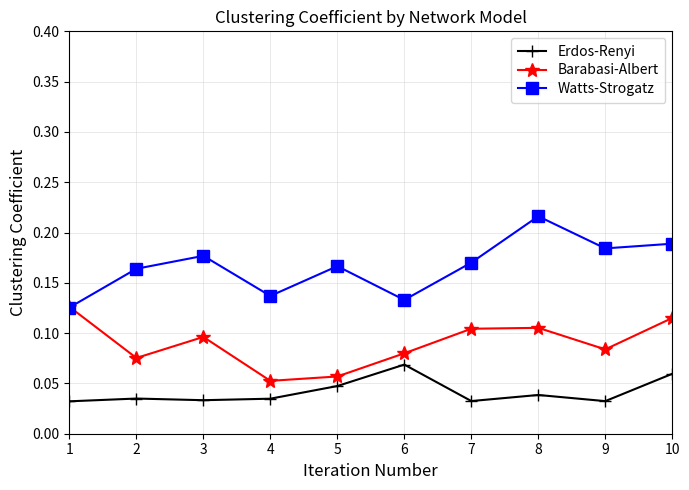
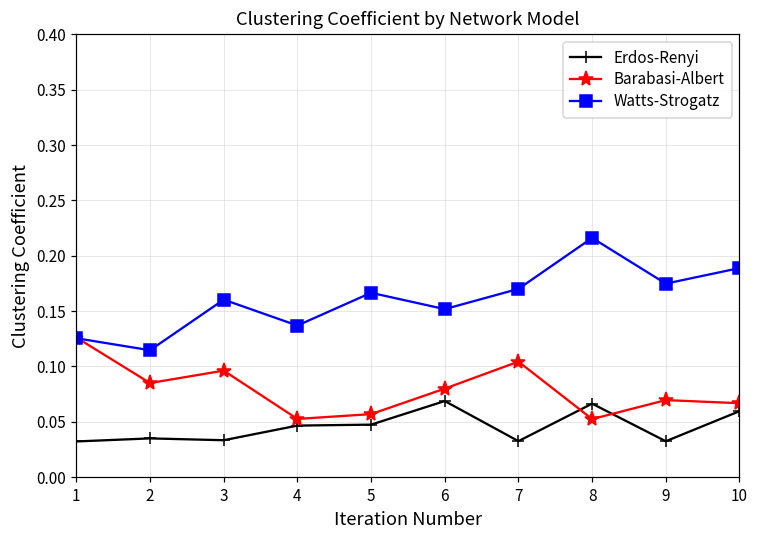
  {
    "Erdos-Renyi": {
      "1": 0.032,
      "2": 0.035,
      "3": 0.033,
-     "4": 0.035,
+     "4": 0.047,
      "5": 0.047,
      "6": 0.069,
      "7": 0.032,
-     "8": 0.039,
+     "8": 0.066,
      "9": 0.032,
      "10": 0.060
    },
    "Barabasi-Albert": {
-     "2": 0.075,
+     "2": 0.085,
      "3": 0.096,
      "4": 0.053,
      "5": 0.057,
      "6": 0.080,
      "7": 0.104,
-     "8": 0.105,
-     "9": 0.084,
-     "10": 0.115
+     "8": 0.052,
+     "9": 0.070,
+     "10": 0.067
    },
    "Watts-Strogatz": {
-     "2": 0.164,
-     "3": 0.177,
+     "2": 0.115,
+     "3": 0.160,
      "4": 0.137,
      "5": 0.167,
-     "6": 0.133,
+     "6": 0.152,
      "7": 0.170,
      "8": 0.216,
-     "9": 0.184,
+     "9": 0.175,
      "10": 0.189
    }
  }
